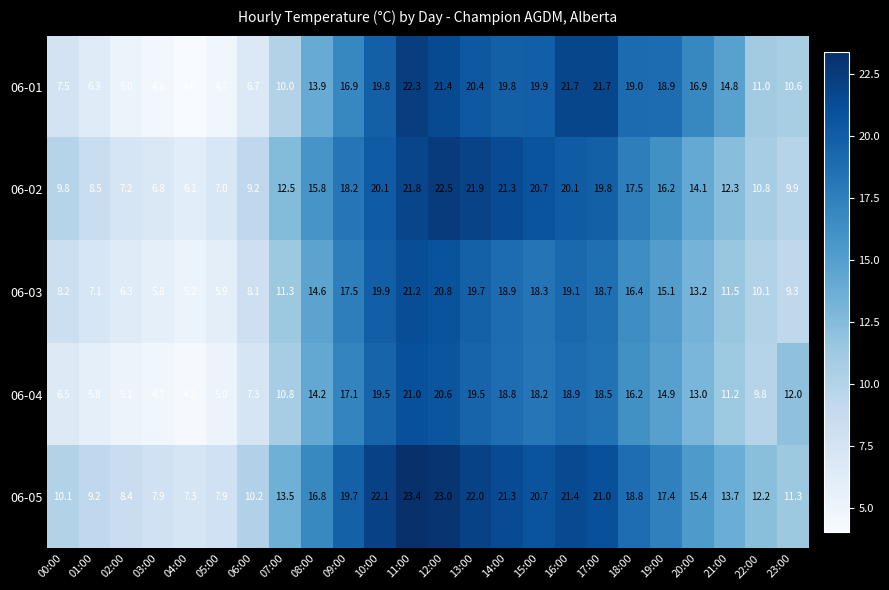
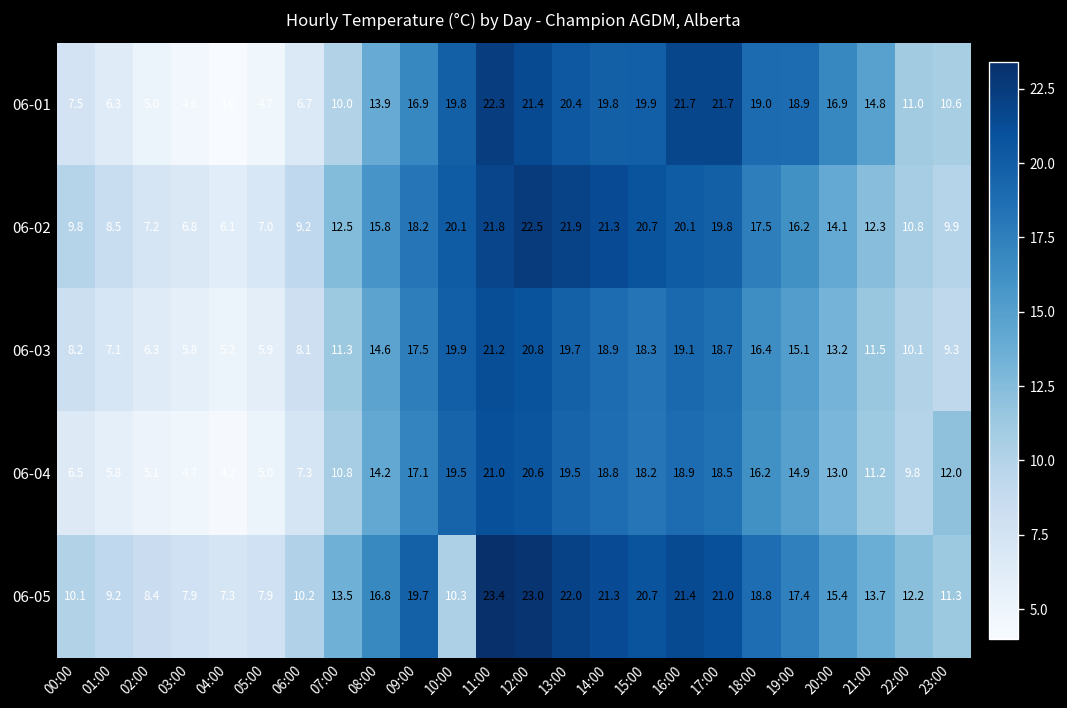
  {
    "06-01": {
      "07:00": 10.0,
      "08:00": 13.9,
      "09:00": 16.9,
      "10:00": 19.8,
      "11:00": 22.3,
      "12:00": 21.4,
      "13:00": 20.4,
      "14:00": 19.8,
      "15:00": 19.9,
      "16:00": 21.7,
      "17:00": 21.7,
      "18:00": 19.0,
      "19:00": 18.9,
      "20:00": 16.9,
      "21:00": 14.8,
      "22:00": 11.0,
      "23:00": 10.6
    },
    "06-02": {
      "00:00": 9.8,
      "01:00": 8.5,
      "06:00": 9.2,
      "07:00": 12.5,
      "08:00": 15.8,
      "09:00": 18.2,
      "10:00": 20.1,
      "11:00": 21.8,
      "12:00": 22.5,
      "13:00": 21.9,
      "14:00": 21.3,
      "15:00": 20.7,
      "16:00": 20.1,
      "17:00": 19.8,
      "18:00": 17.5,
      "19:00": 16.2,
      "20:00": 14.1,
      "21:00": 12.3,
      "22:00": 10.8,
      "23:00": 9.9
    },
    "06-03": {
      "00:00": 8.2,
      "06:00": 8.1,
      "07:00": 11.3,
      "08:00": 14.6,
      "09:00": 17.5,
      "10:00": 19.9,
      "11:00": 21.2,
      "12:00": 20.8,
      "13:00": 19.7,
      "14:00": 18.9,
      "15:00": 18.3,
      "16:00": 19.1,
      "17:00": 18.7,
      "18:00": 16.4,
      "19:00": 15.1,
      "20:00": 13.2,
      "21:00": 11.5,
      "22:00": 10.1,
      "23:00": 9.3
    },
    "06-04": {
      "07:00": 10.8,
      "08:00": 14.2,
      "09:00": 17.1,
      "10:00": 19.5,
      "11:00": 21.0,
      "12:00": 20.6,
      "13:00": 19.5,
      "14:00": 18.8,
      "15:00": 18.2,
      "16:00": 18.9,
      "17:00": 18.5,
      "18:00": 16.2,
      "19:00": 14.9,
      "20:00": 13.0,
      "21:00": 11.2,
      "22:00": 9.8,
      "23:00": 12.0
    },
    "06-05": {
      "00:00": 10.1,
      "01:00": 9.2,
      "02:00": 8.4,
      "03:00": 7.9,
      "05:00": 7.9,
      "06:00": 10.2,
      "07:00": 13.5,
      "08:00": 16.8,
      "09:00": 19.7,
-     "10:00": 22.1,
+     "10:00": 10.3,
      "11:00": 23.4,
      "12:00": 23.0,
      "13:00": 22.0,
      "14:00": 21.3,
      "15:00": 20.7,
      "16:00": 21.4,
      "17:00": 21.0,
      "18:00": 18.8,
      "19:00": 17.4,
      "20:00": 15.4,
      "21:00": 13.7,
      "22:00": 12.2,
      "23:00": 11.3
    }
  }
